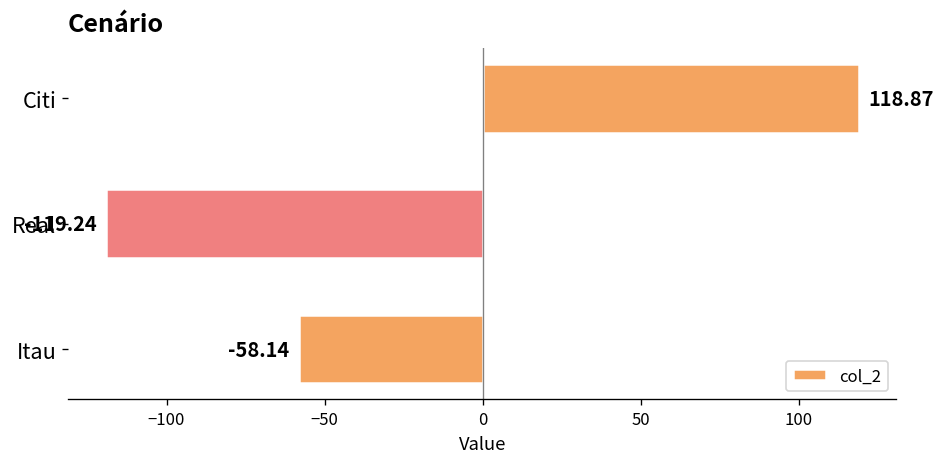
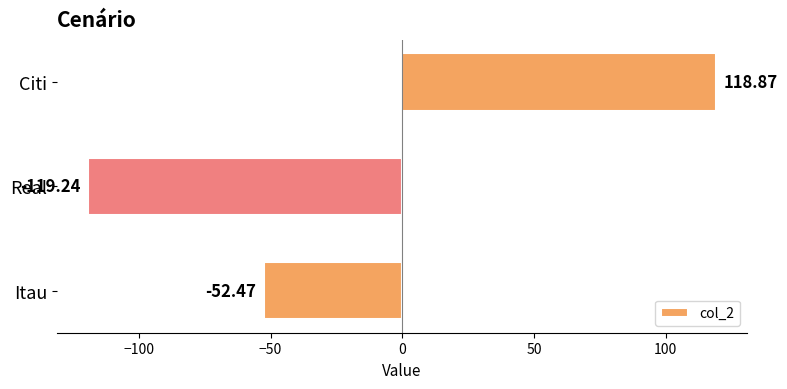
  {
    "Citi": 118.87,
    "Real": -119.24,
-   "Itau": -58.14
+   "Itau": -52.47
  }
